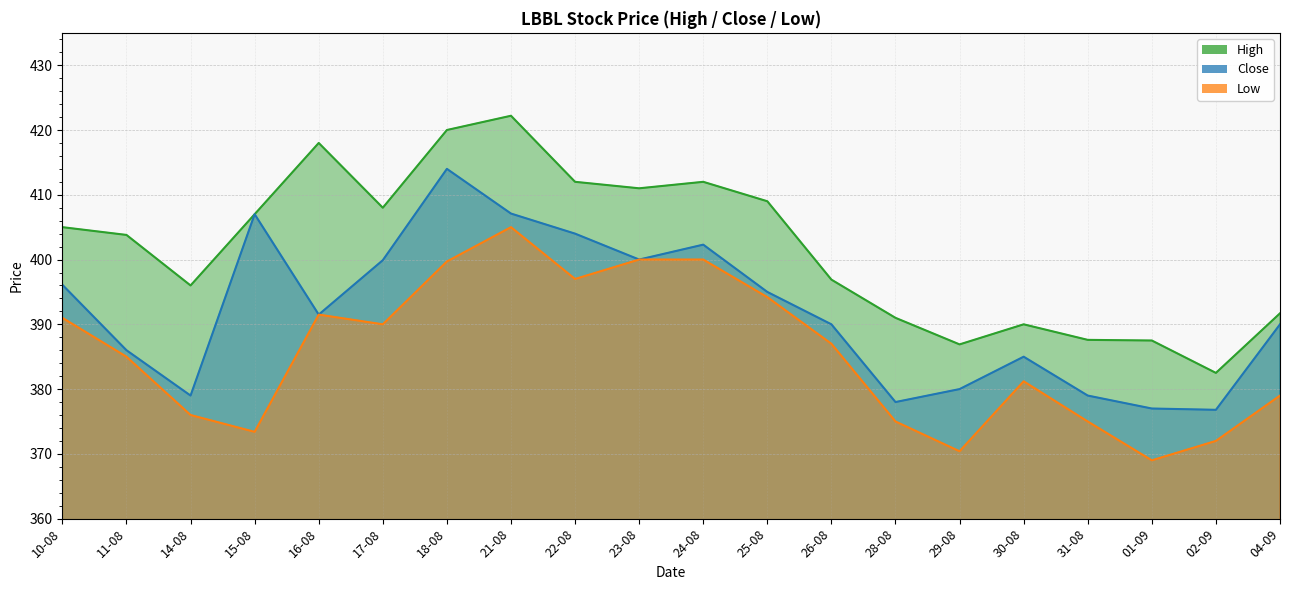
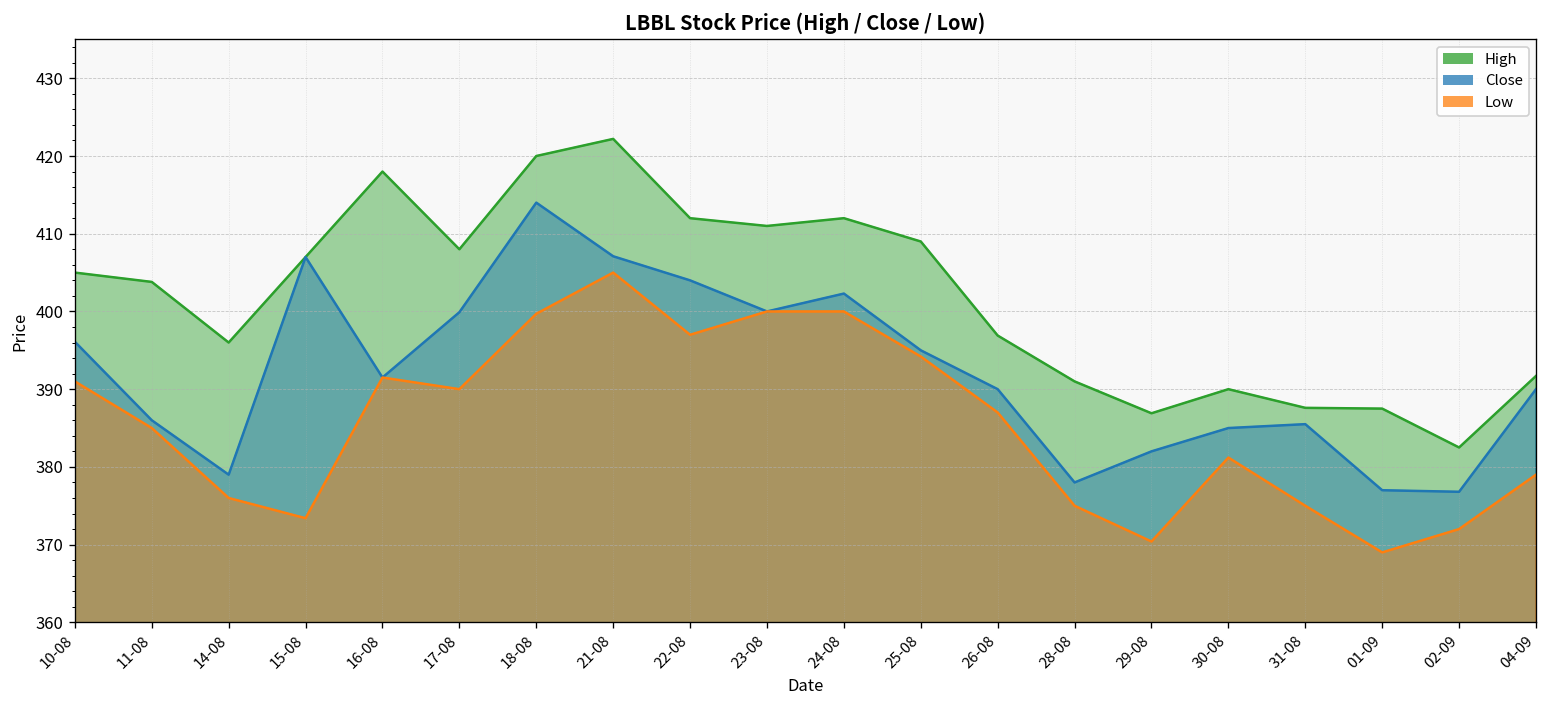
  {
    "High": {
      "10-08": 405,
      "11-08": 404,
      "14-08": 396,
      "16-08": 418,
      "17-08": 408,
      "18-08": 420,
      "21-08": 422,
      "22-08": 412,
      "23-08": 411,
      "24-08": 412,
      "25-08": 409,
      "26-08": 397,
      "28-08": 391,
      "29-08": 387,
      "30-08": 390,
      "31-08": 388,
      "01-09": 388,
      "02-09": 383,
      "04-09": 392
    },
    "Close": {
      "10-08": 396,
      "11-08": 386,
      "14-08": 379,
      "17-08": 400,
      "18-08": 414,
      "21-08": 407,
      "22-08": 404,
      "24-08": 402,
      "25-08": 395,
      "26-08": 390,
      "28-08": 378,
-     "29-08": 380,
+     "29-08": 382,
      "30-08": 385,
-     "31-08": 379,
+     "31-08": 386,
      "01-09": 377,
      "02-09": 377,
      "04-09": 390
    },
    "Low": {
      "10-08": 391,
      "11-08": 385,
      "14-08": 376,
      "15-08": 373,
      "17-08": 390,
      "18-08": 400,
      "21-08": 405,
      "22-08": 397,
      "24-08": 400,
      "25-08": 394,
      "26-08": 387,
      "28-08": 375,
      "29-08": 370,
      "30-08": 381,
      "31-08": 375,
      "01-09": 369,
      "02-09": 372,
      "04-09": 379
    }
  }
